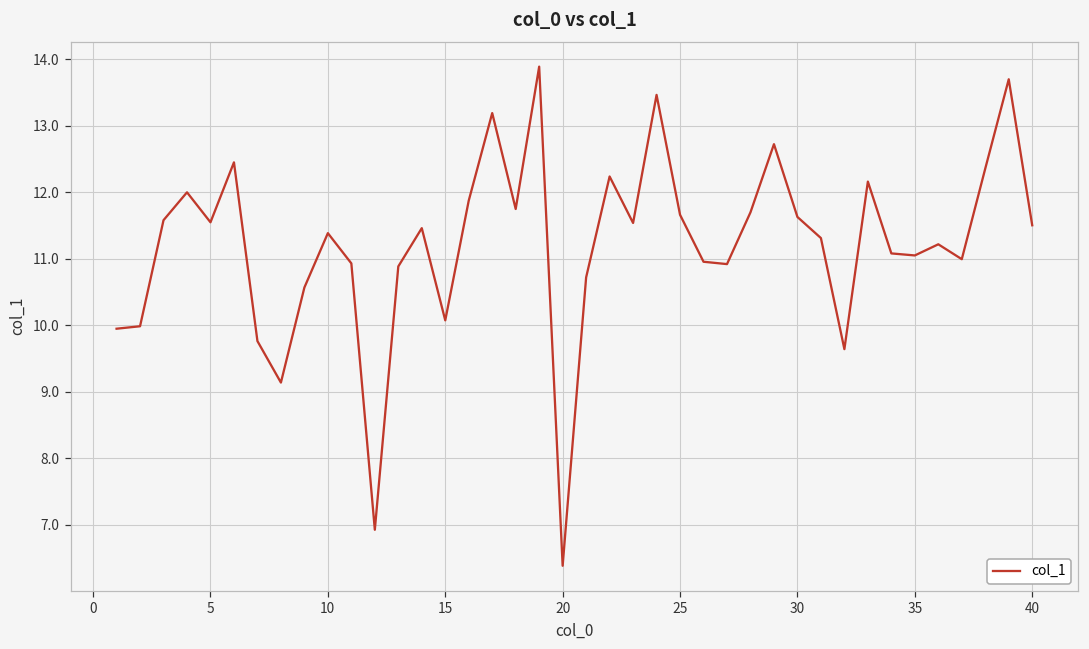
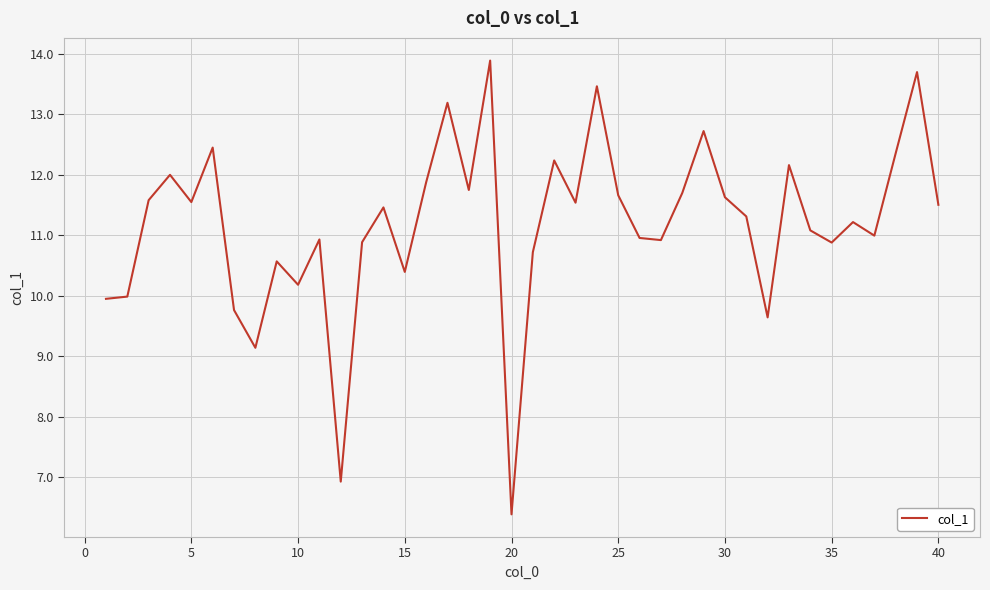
  {
    "5": 11.5,
-   "10": 11.4,
-   "15": 10.1,
+   "10": 10.2,
+   "15": 10.4,
    "20": 6.4,
    "25": 11.7,
    "30": 11.6,
-   "35": 11.0,
+   "35": 10.9,
    "40": 11.5
  }
